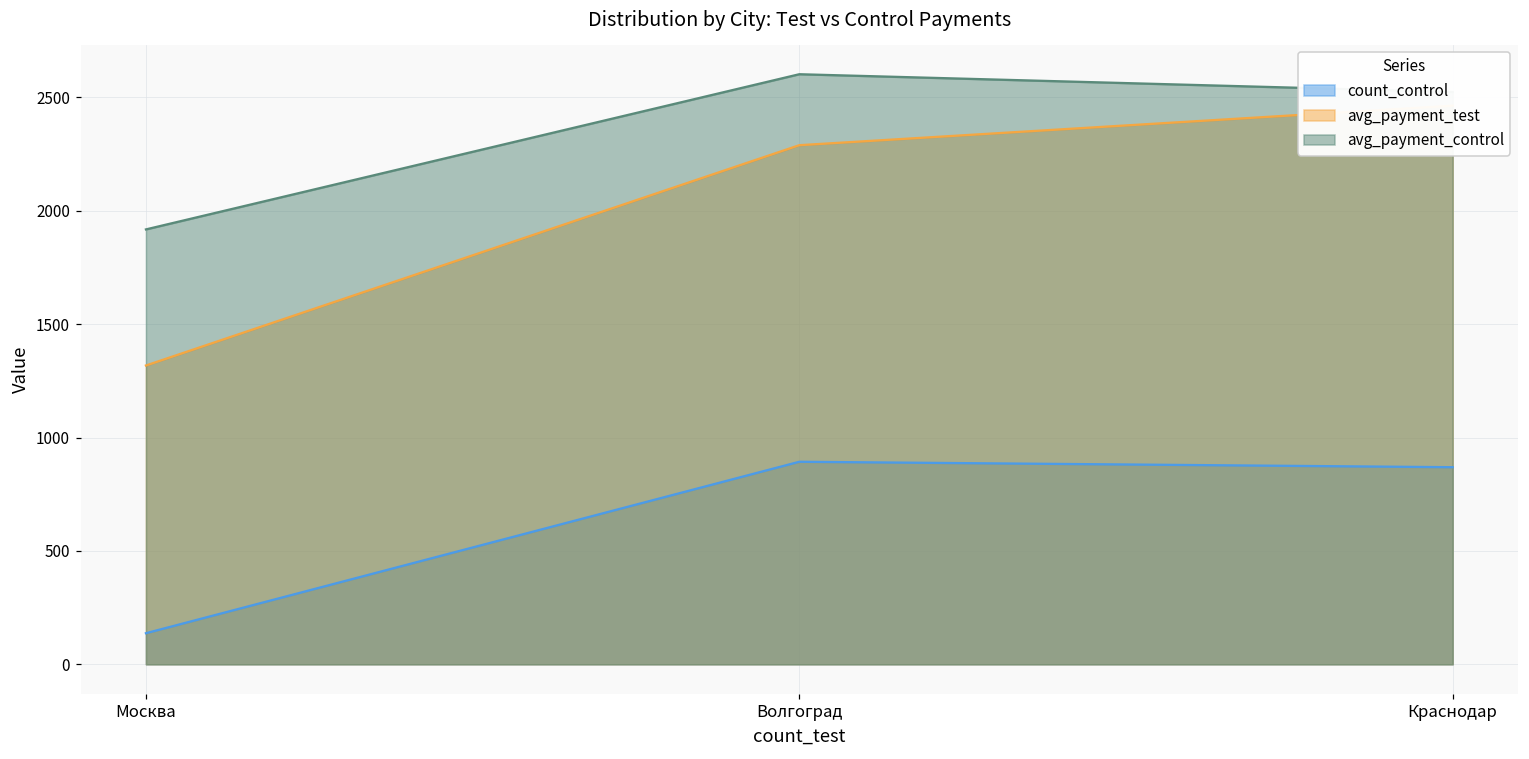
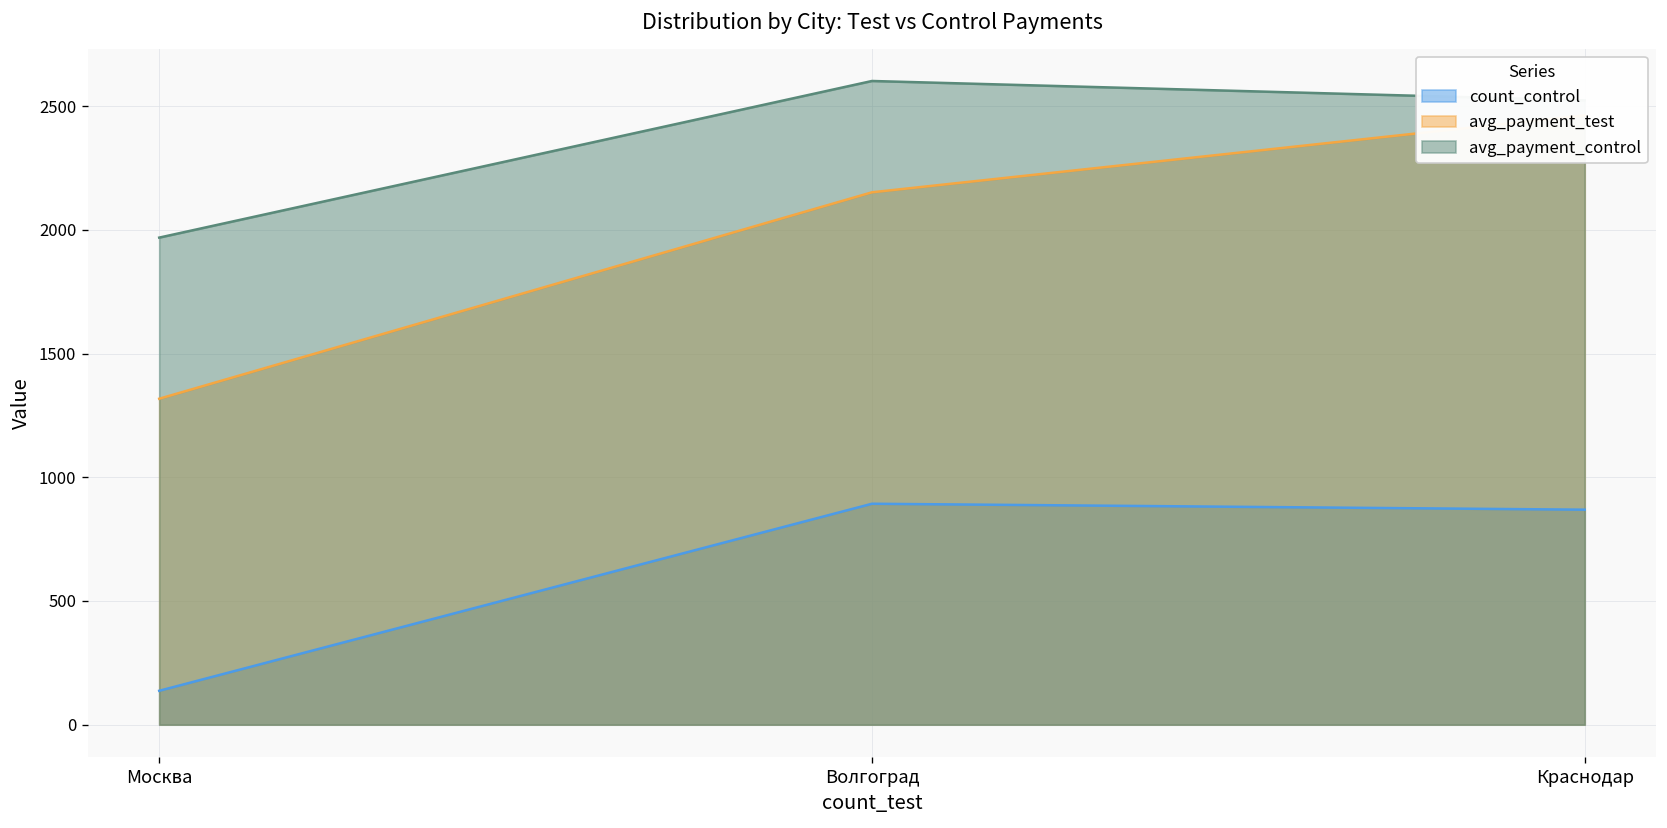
  {
    "count_control": {
      "Москва": 140,
      "Волгоград": 890,
      "Краснодар": 870
    },
    "avg_payment_test": {
      "Москва": 1320,
-     "Волгоград": 2290
+     "Волгоград": 2150
    },
    "avg_payment_control": {
-     "Москва": 1920,
+     "Москва": 1970,
      "Волгоград": 2600
    }
  }
